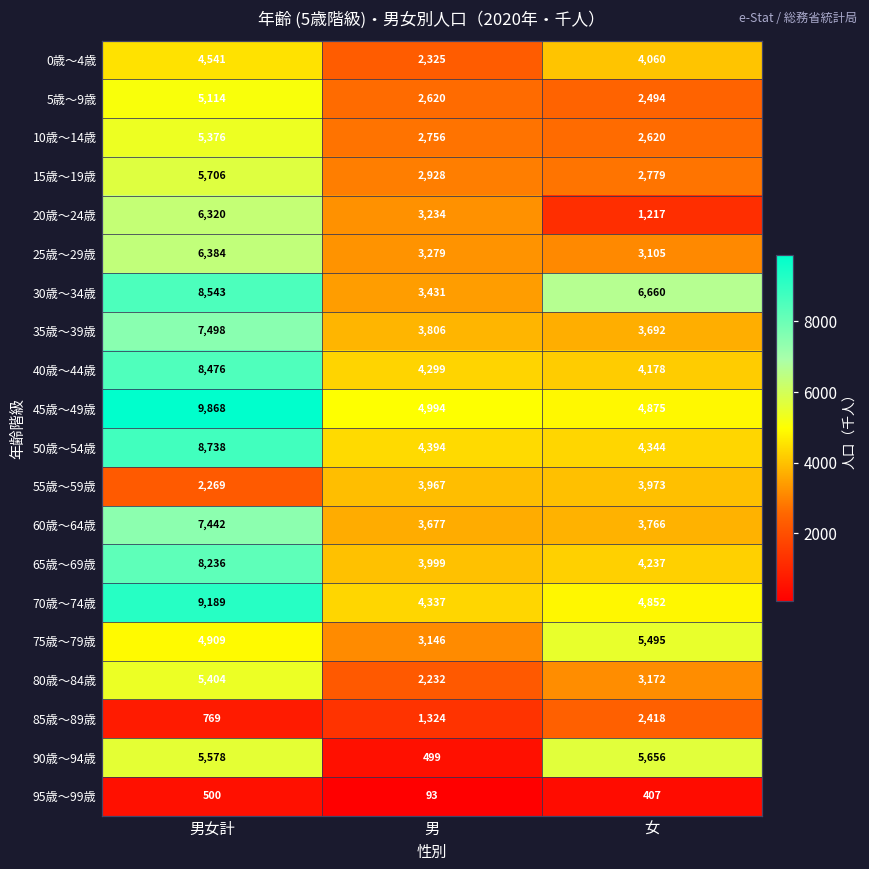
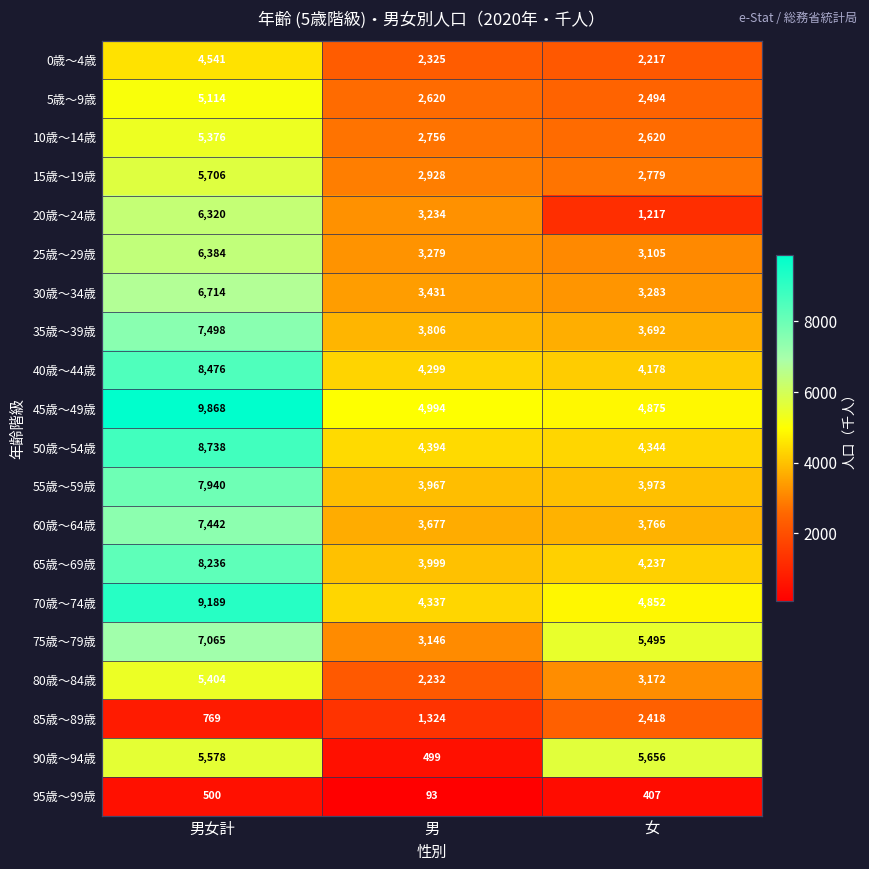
  {
    "0歳～4歳": {
      "男女計": "4,541",
      "男": "2,325",
-     "女": "4,060"
+     "女": "2,217"
    },
    "5歳～9歳": {
      "男女計": "5,114",
      "男": "2,620",
      "女": "2,494"
    },
    "10歳～14歳": {
      "男女計": "5,376",
      "男": "2,756",
      "女": "2,620"
    },
    "15歳～19歳": {
      "男女計": "5,706",
      "男": "2,928",
      "女": "2,779"
    },
    "20歳～24歳": {
      "男女計": "6,320",
      "男": "3,234",
      "女": "1,217"
    },
    "25歳～29歳": {
      "男女計": "6,384",
      "男": "3,279",
      "女": "3,105"
    },
    "30歳～34歳": {
-     "男女計": "8,543",
+     "男女計": "6,714",
      "男": "3,431",
-     "女": "6,660"
+     "女": "3,283"
    },
    "35歳～39歳": {
      "男女計": "7,498",
      "男": "3,806",
      "女": "3,692"
    },
    "40歳～44歳": {
      "男女計": "8,476",
      "男": "4,299",
      "女": "4,178"
    },
    "45歳～49歳": {
      "男女計": "9,868",
      "男": "4,994",
      "女": "4,875"
    },
    "50歳～54歳": {
      "男女計": "8,738",
      "男": "4,394",
      "女": "4,344"
    },
    "55歳～59歳": {
-     "男女計": "2,269",
+     "男女計": "7,940",
      "男": "3,967",
      "女": "3,973"
    },
    "60歳～64歳": {
      "男女計": "7,442",
      "男": "3,677",
      "女": "3,766"
    },
    "65歳～69歳": {
      "男女計": "8,236",
      "男": "3,999",
      "女": "4,237"
    },
    "70歳～74歳": {
      "男女計": "9,189",
      "男": "4,337",
      "女": "4,852"
    },
    "75歳～79歳": {
-     "男女計": "4,909",
+     "男女計": "7,065",
      "男": "3,146",
      "女": "5,495"
    },
    "80歳～84歳": {
      "男女計": "5,404",
      "男": "2,232",
      "女": "3,172"
    },
    "85歳～89歳": {
      "男女計": "769",
      "男": "1,324",
      "女": "2,418"
    },
    "90歳～94歳": {
      "男女計": "5,578",
      "男": "499",
      "女": "5,656"
    },
    "95歳～99歳": {
      "男女計": "500",
      "男": "93",
      "女": "407"
    }
  }
